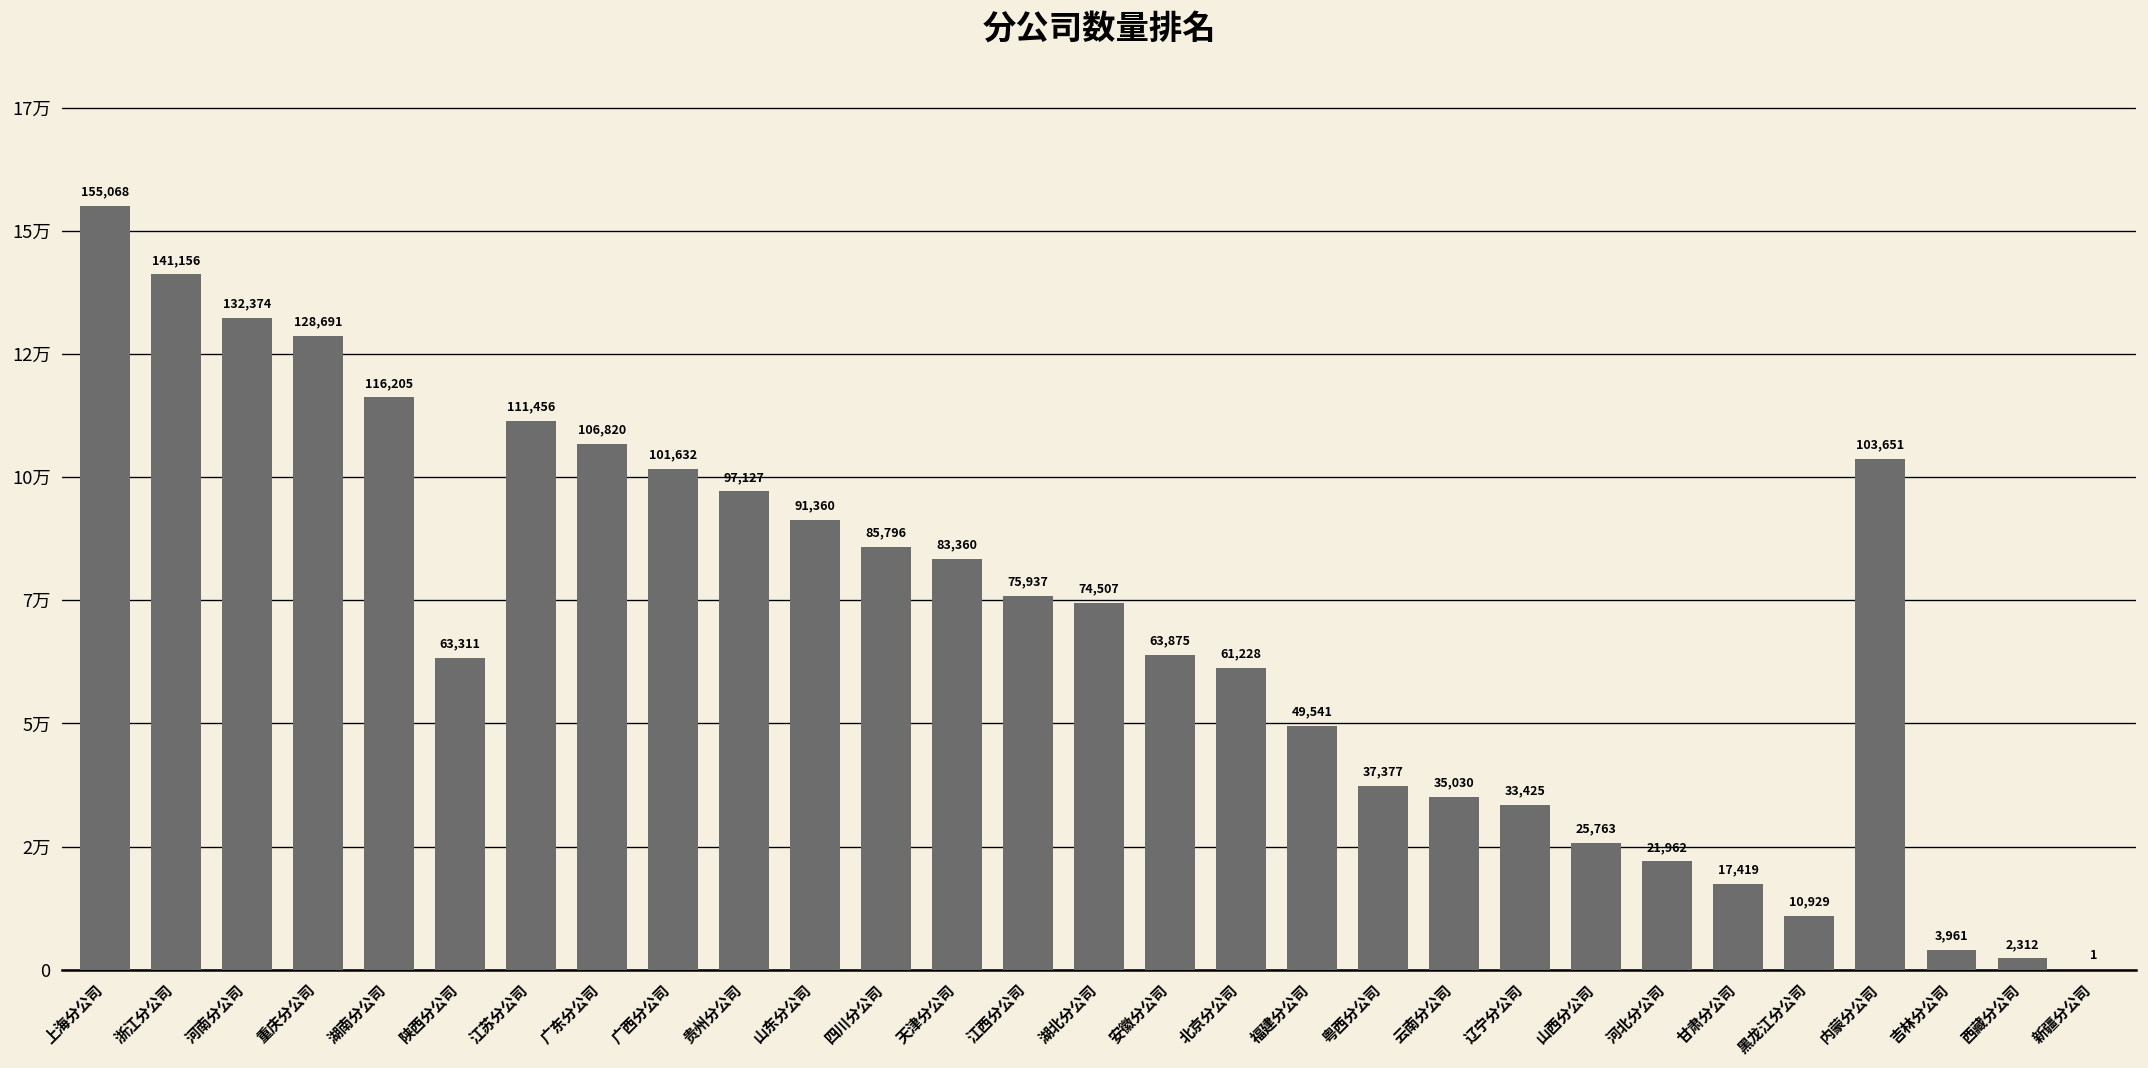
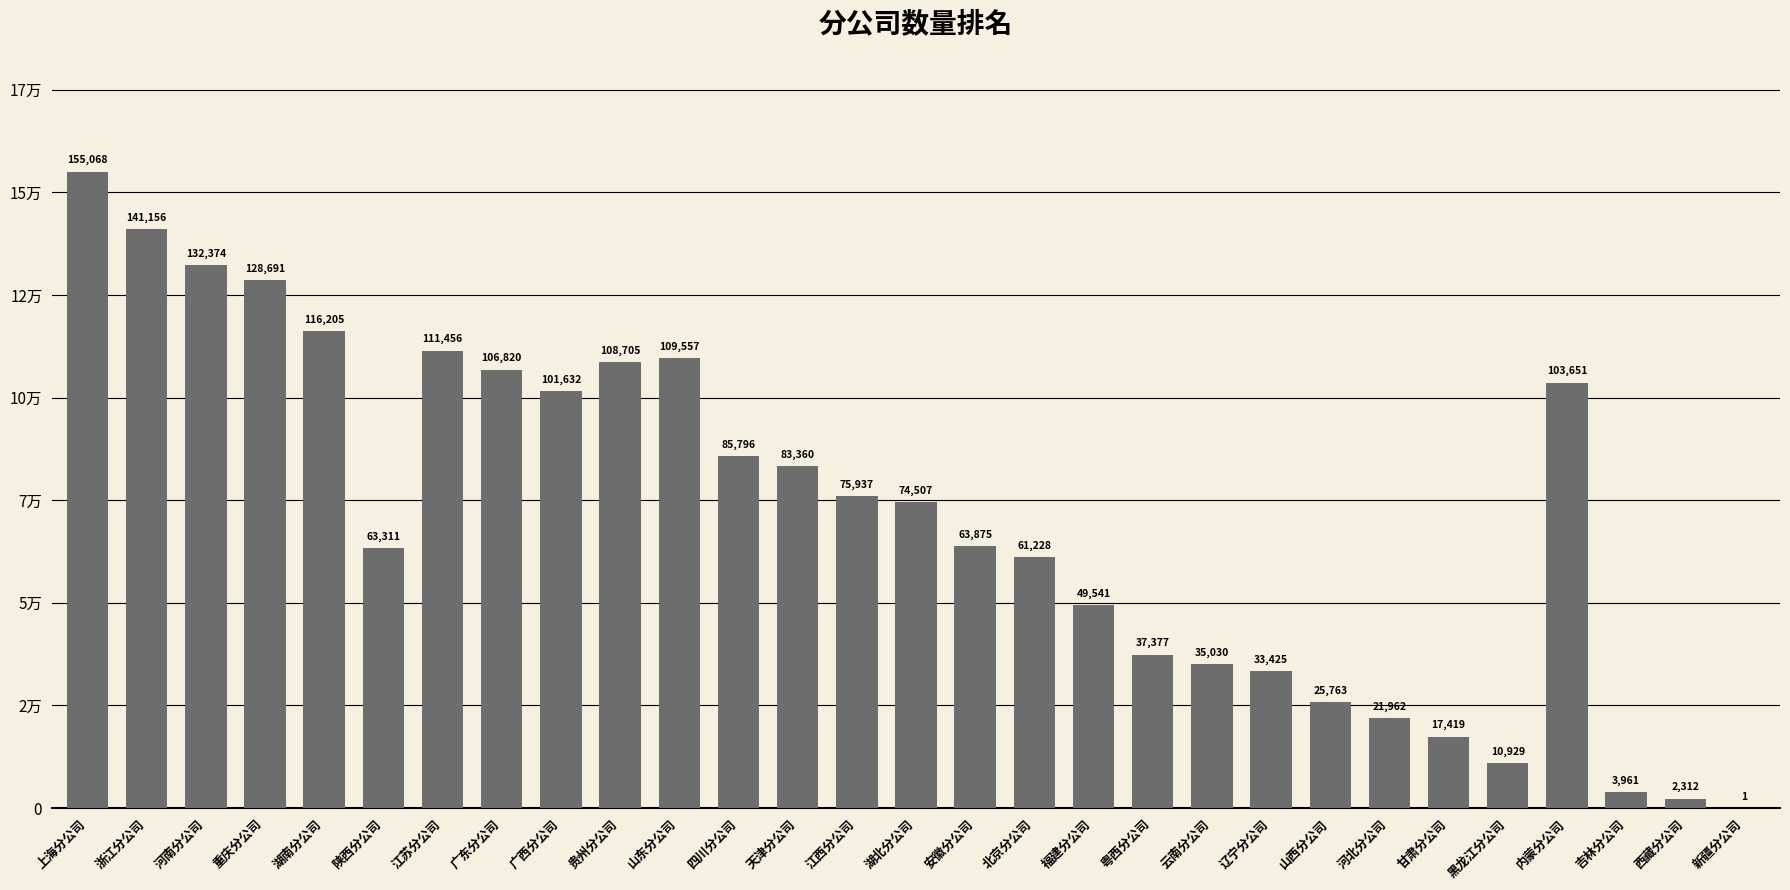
  {
    "上海分公司": "155,068",
    "浙江分公司": "141,156",
    "河南分公司": "132,374",
    "重庆分公司": "128,691",
    "湖南分公司": "116,205",
    "陕西分公司": "63,311",
    "江苏分公司": "111,456",
    "广东分公司": "106,820",
    "广西分公司": "101,632",
-   "贵州分公司": "97,127",
-   "山东分公司": "91,360",
+   "贵州分公司": "108,705",
+   "山东分公司": "109,557",
    "四川分公司": "85,796",
    "天津分公司": "83,360",
    "江西分公司": "75,937",
    "湖北分公司": "74,507",
    "安徽分公司": "63,875",
    "北京分公司": "61,228",
    "福建分公司": "49,541",
    "粤西分公司": "37,377",
    "云南分公司": "35,030",
    "辽宁分公司": "33,425",
    "山西分公司": "25,763",
    "河北分公司": "21,962",
    "甘肃分公司": "17,419",
    "黑龙江分公司": "10,929",
    "内蒙分公司": "103,651",
    "吉林分公司": "3,961",
    "西藏分公司": "2,312",
    "新疆分公司": "1"
  }
